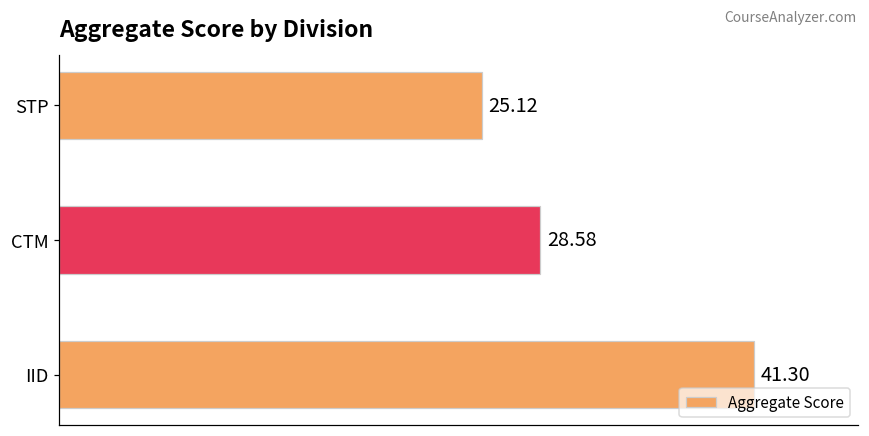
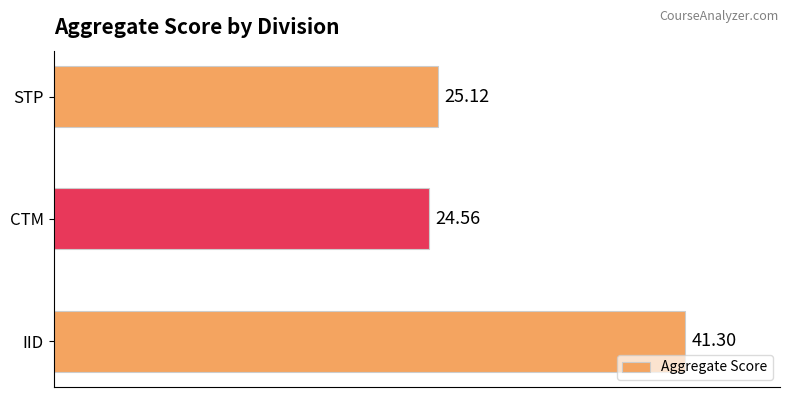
  {
    "STP": 25.12,
-   "CTM": 28.58,
+   "CTM": 24.56,
    "IID": 41.30
  }
